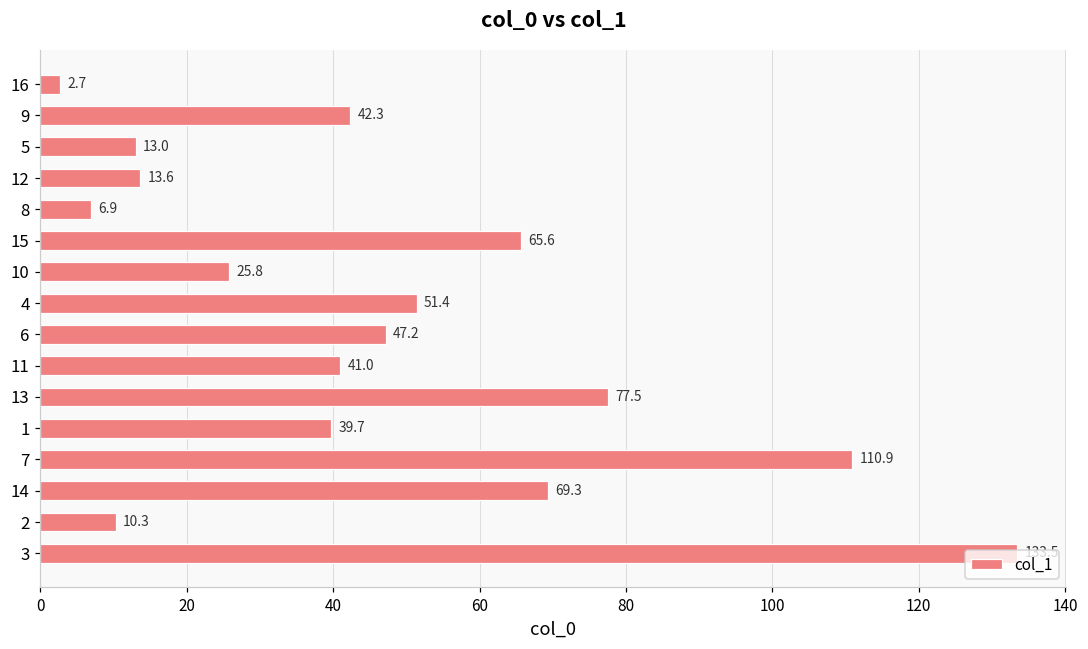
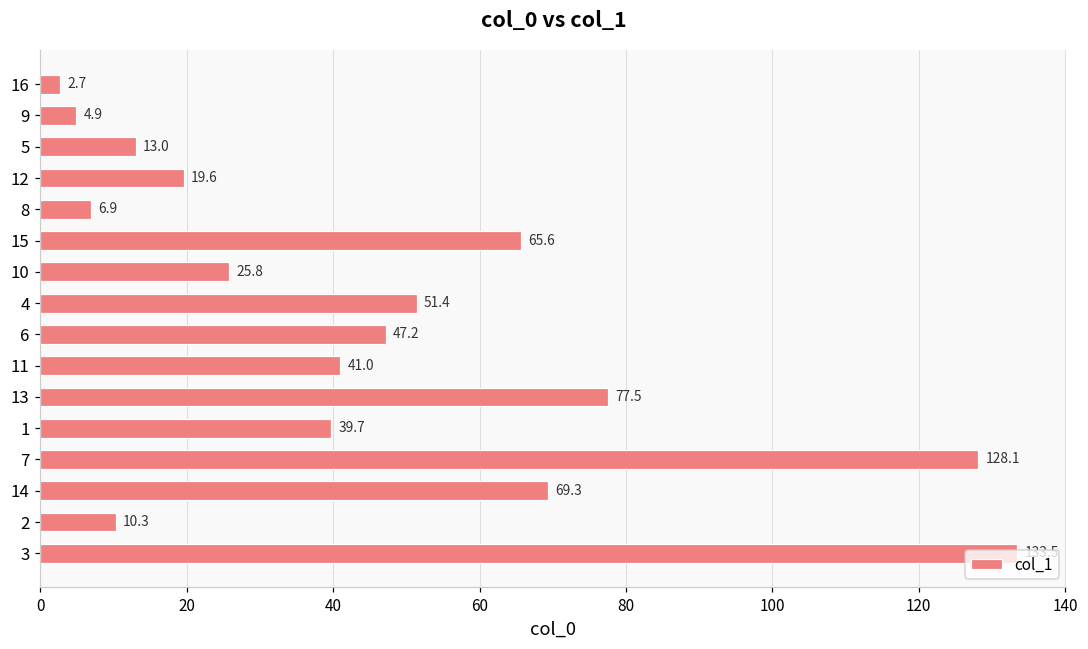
  {
    "16": 2.7,
-   "9": 42.3,
+   "9": 4.9,
    "5": 13.0,
-   "12": 13.6,
+   "12": 19.6,
    "8": 6.9,
    "15": 65.6,
    "10": 25.8,
    "4": 51.4,
    "6": 47.2,
    "11": 41.0,
    "13": 77.5,
    "1": 39.7,
-   "7": 110.9,
+   "7": 128.1,
    "14": 69.3,
    "2": 10.3
  }
